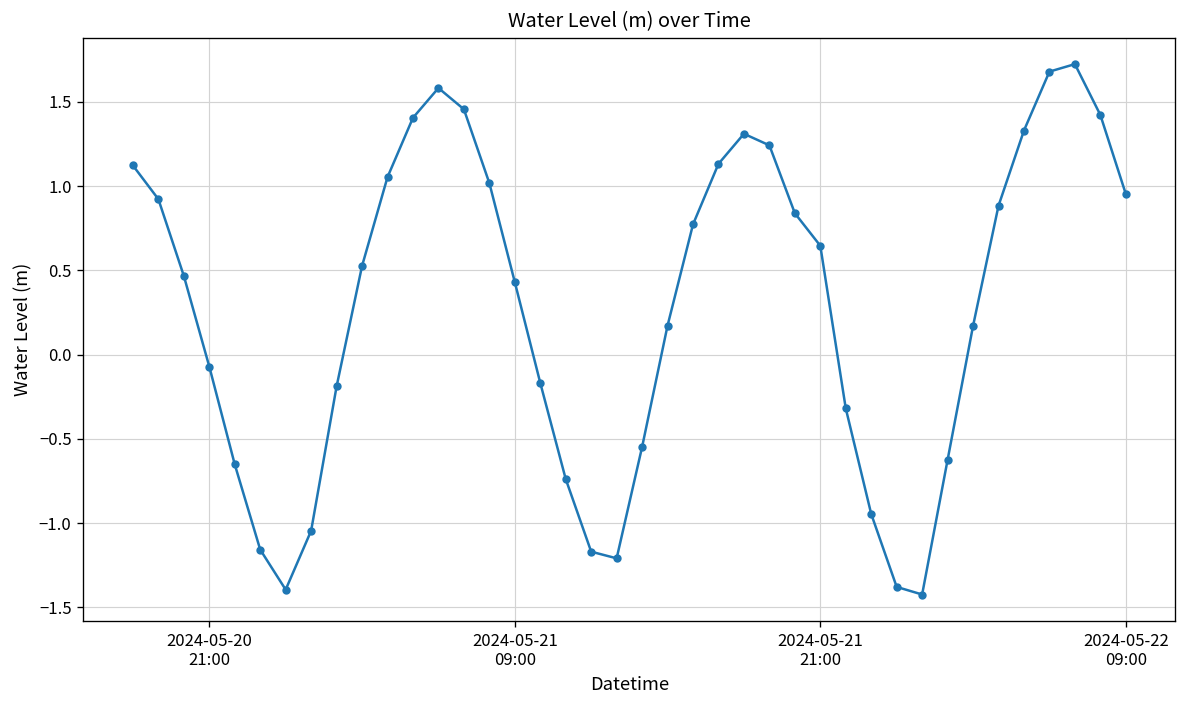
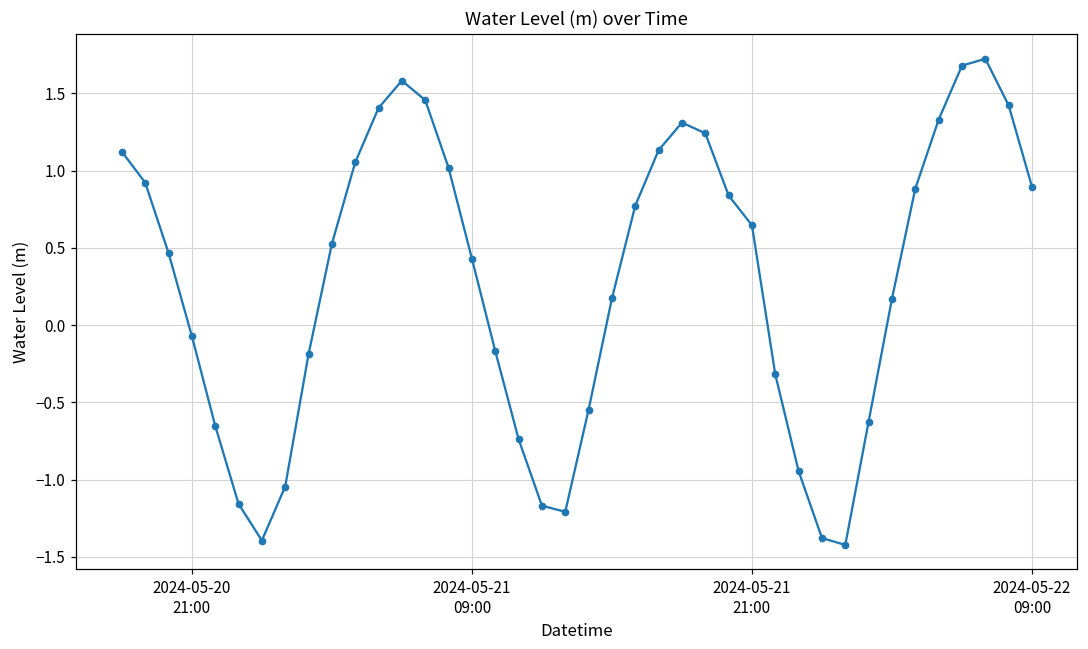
  {
    "2024-05-20 21:00": -0.07,
    "2024-05-21 09:00": 0.43,
    "2024-05-21 21:00": 0.65,
-   "2024-05-22 09:00": 0.95
+   "2024-05-22 09:00": 0.90
  }
